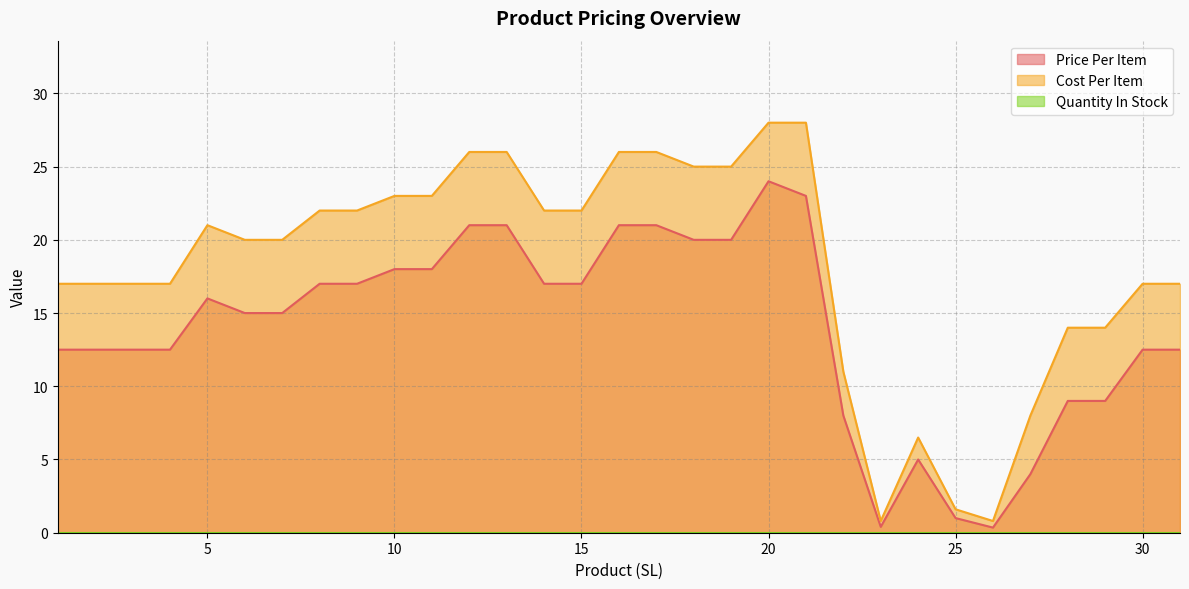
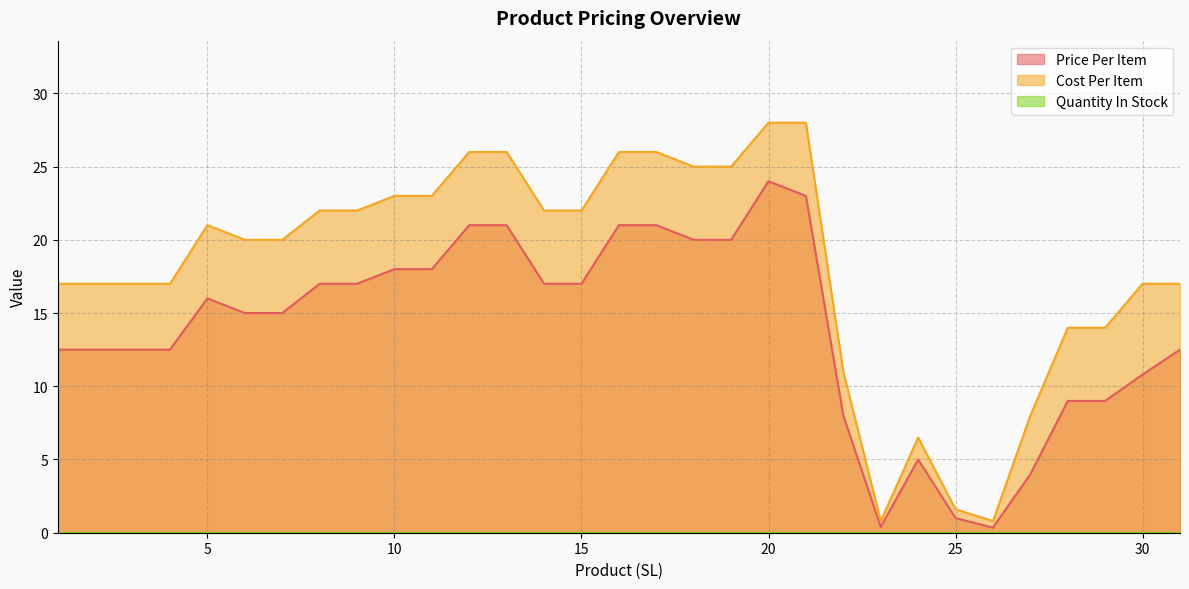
  {
    "Price Per Item": {
      "5": 16.0,
      "10": 18.0,
      "15": 17.0,
      "20": 24.0,
      "25": 1.0,
-     "30": 12.5
+     "30": 10.8
    },
    "Cost Per Item": {
      "5": 21.0,
      "10": 23.0,
      "15": 22.0,
      "20": 28.0,
      "25": 1.6,
      "30": 17.0
    },
    "Quantity In Stock": {
      "5": 0.0,
      "10": 0.0,
      "15": 0.0,
      "20": 0.0,
      "25": 0.0,
      "30": 0.0
    }
  }
